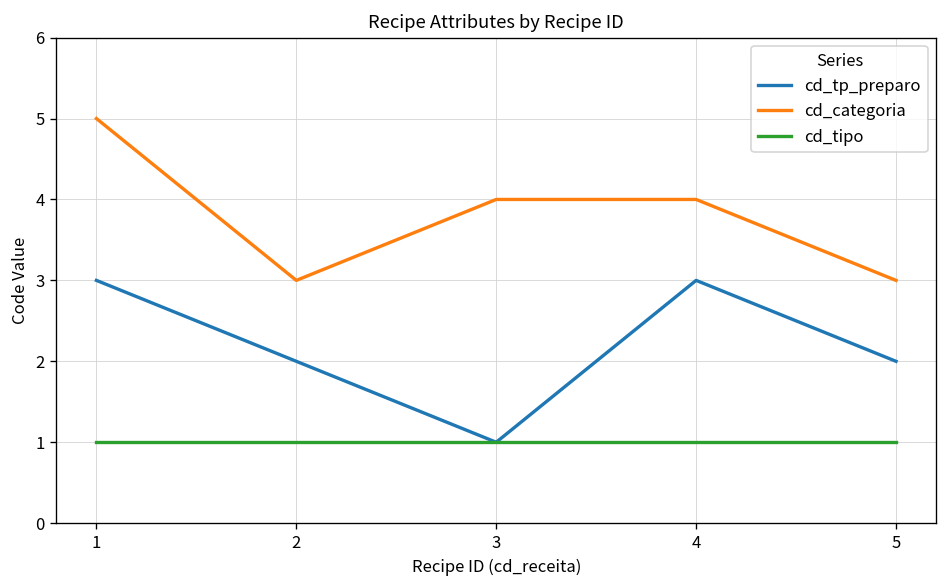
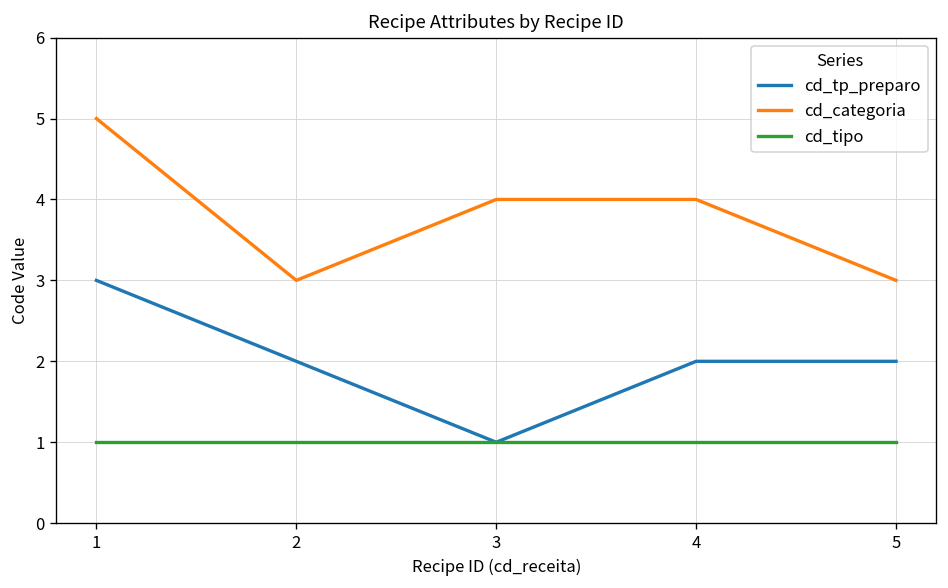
  {
    "cd_tp_preparo": {
      "1": 3,
      "2": 2,
-     "4": 3,
+     "4": 2,
      "5": 2
    },
    "cd_categoria": {
      "1": 5,
      "2": 3,
      "3": 4,
      "4": 4,
      "5": 3
    },
    "cd_tipo": {
      "1": 1,
      "2": 1,
      "4": 1,
      "5": 1
    }
  }
